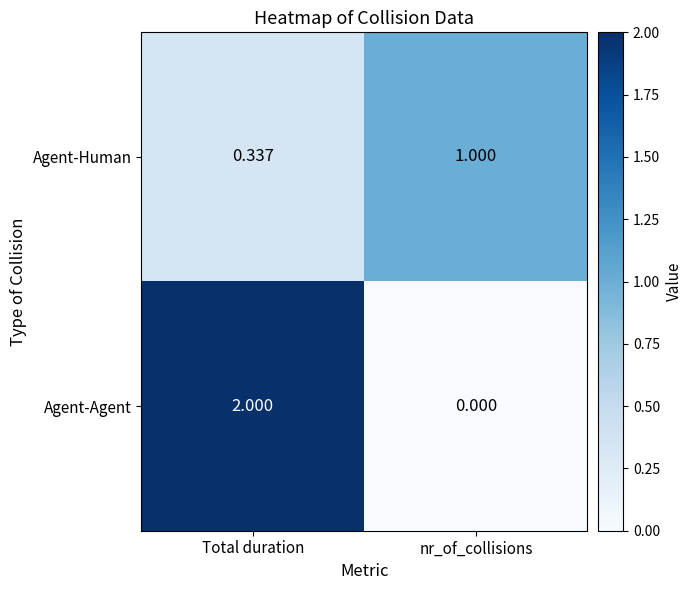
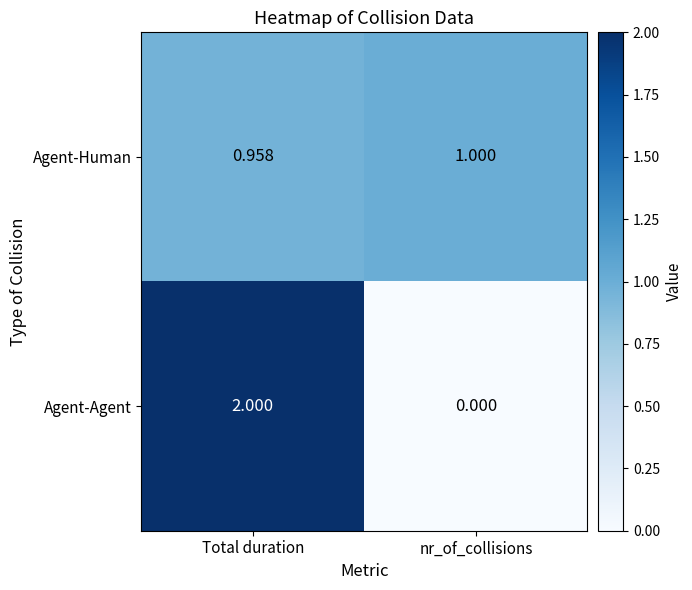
  {
    "Agent-Human": {
-     "Total duration": 0.337,
+     "Total duration": 0.958,
      "nr_of_collisions": 1.000
    },
    "Agent-Agent": {
      "Total duration": 2.000,
      "nr_of_collisions": 0.000
    }
  }
